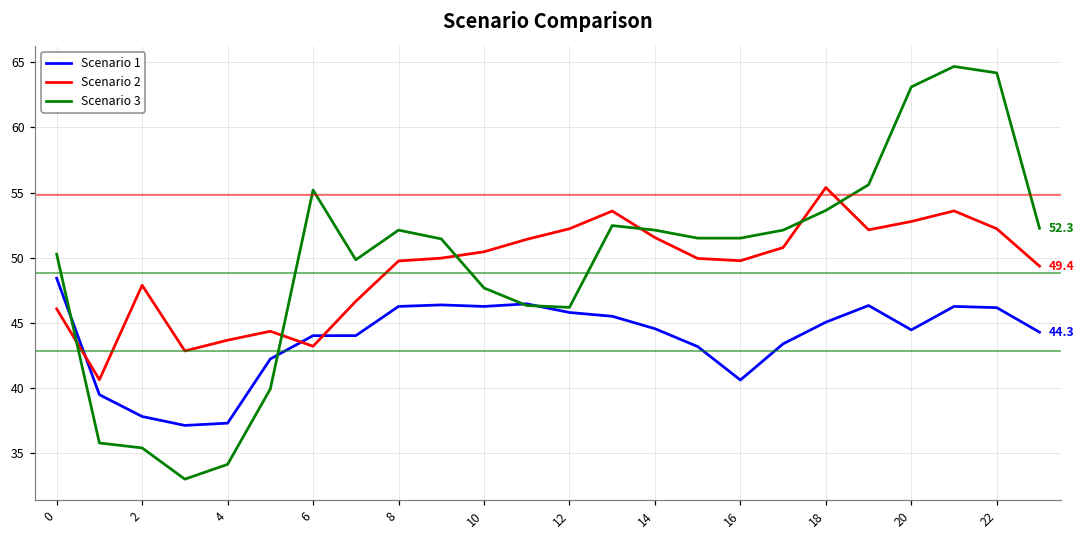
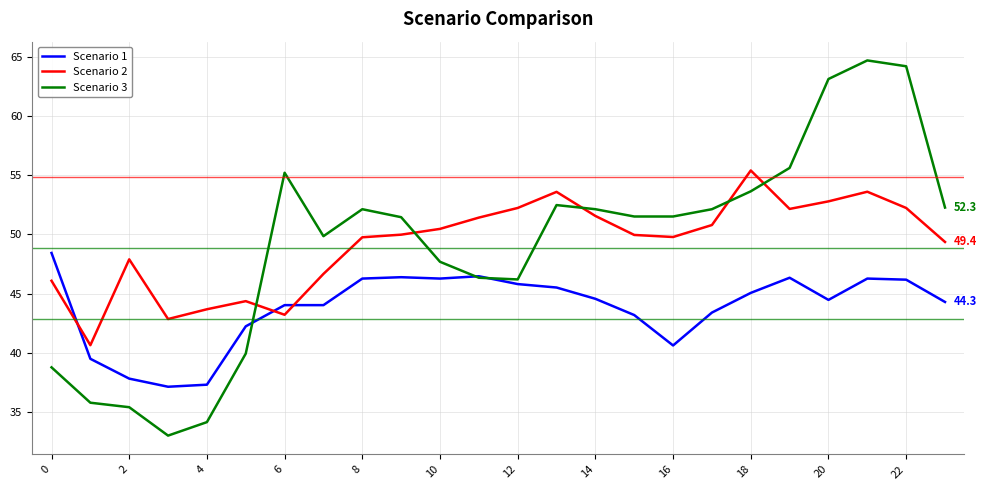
  {
    "Scenario 1": {
      "0": 48.4,
      "2": 37.8,
      "4": 37.3,
      "6": 44.0,
      "8": 46.3,
      "10": 46.3,
      "12": 45.8,
      "14": 44.6,
      "16": 40.6,
      "18": 45.1,
      "20": 44.5,
      "22": 46.2
    },
    "Scenario 2": {
      "0": 46.1,
      "2": 47.9,
      "4": 43.7,
      "6": 43.2,
      "8": 49.8,
      "10": 50.5,
      "12": 52.2,
      "14": 51.6,
      "16": 49.8,
      "18": 55.4,
      "20": 52.8,
      "22": 52.2
    },
    "Scenario 3": {
-     "0": 50.3,
+     "0": 38.8,
      "2": 35.4,
      "4": 34.2,
      "6": 55.2,
      "8": 52.1,
      "10": 47.7,
      "12": 46.2,
      "14": 52.1,
      "16": 51.5,
      "18": 53.6,
      "20": 63.1,
      "22": 64.2
    }
  }
